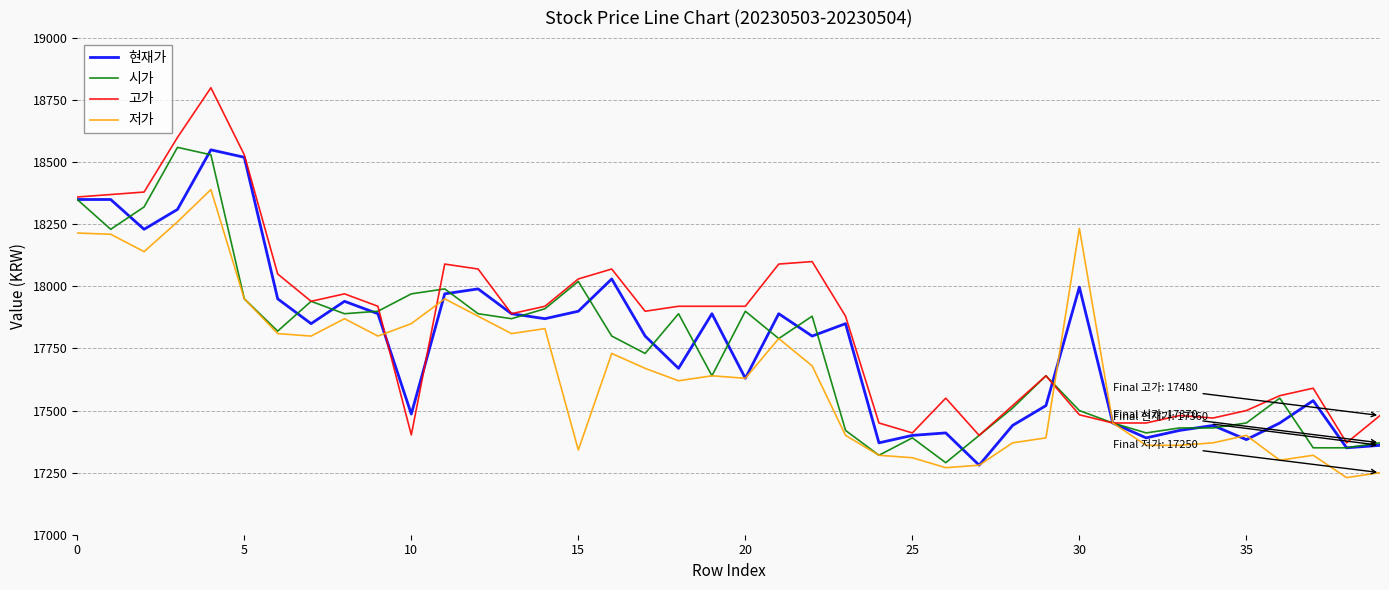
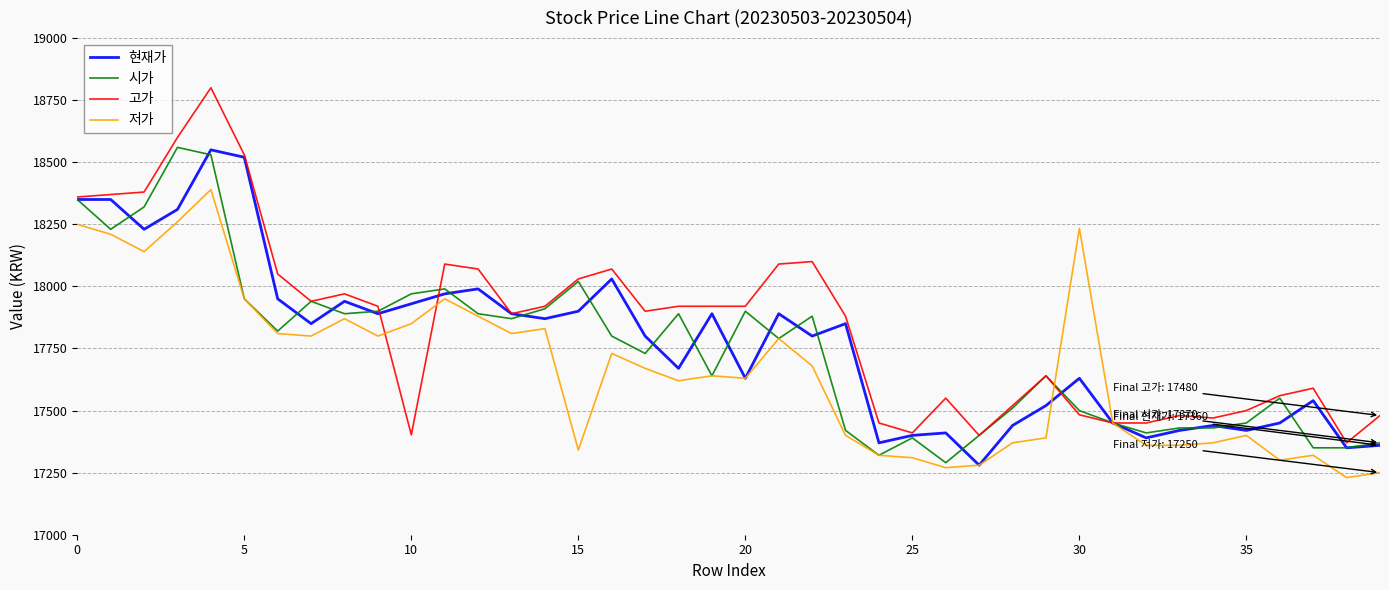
  {
    "현재가": {
-     "10": 17490,
+     "10": 17930,
      "15": 17900,
-     "30": 18000,
-     "35": 17380
+     "30": 17630,
+     "35": 17420
    },
    "시가": {
      "10": 17970,
      "20": 17900,
      "30": 17500
    },
    "고가": {
      "10": 17400,
      "20": 17920,
      "30": 17480
    },
    "저가": {
-     "0": 18220,
+     "0": 18250,
      "10": 17850,
      "15": 17340,
      "25": 17310,
      "30": 18230
    }
  }
